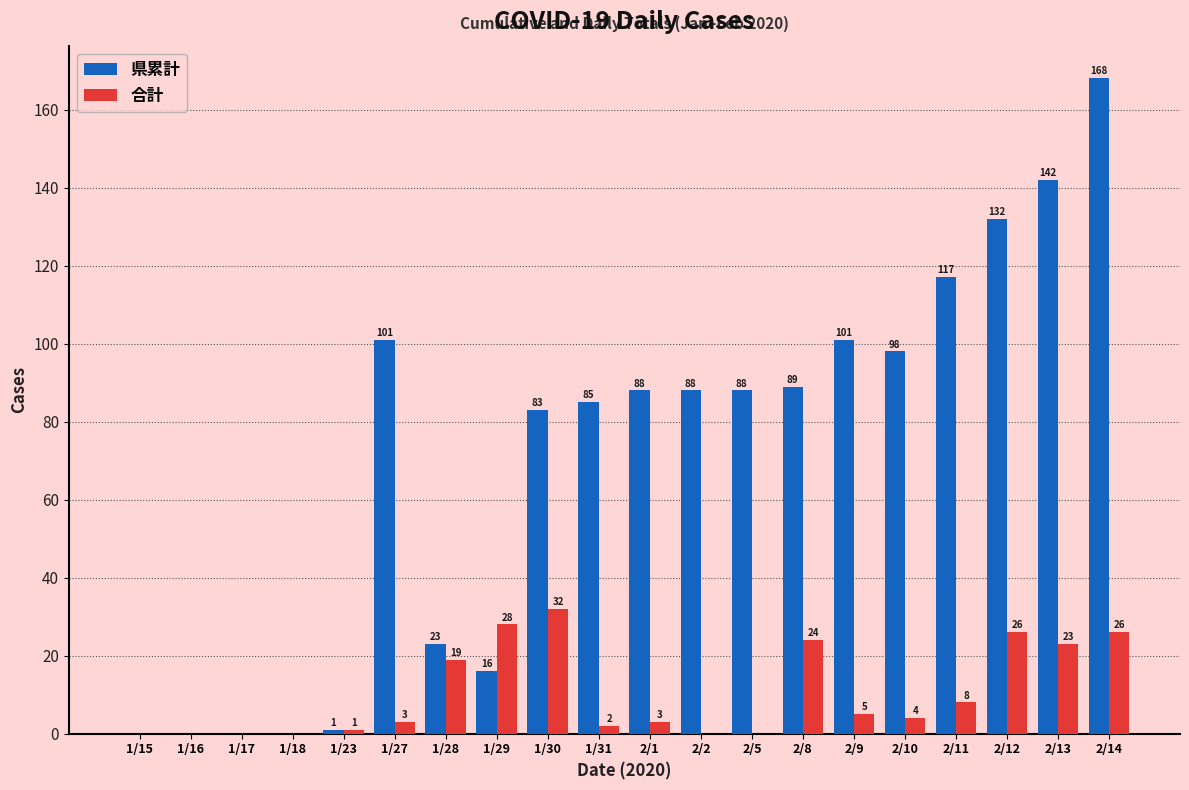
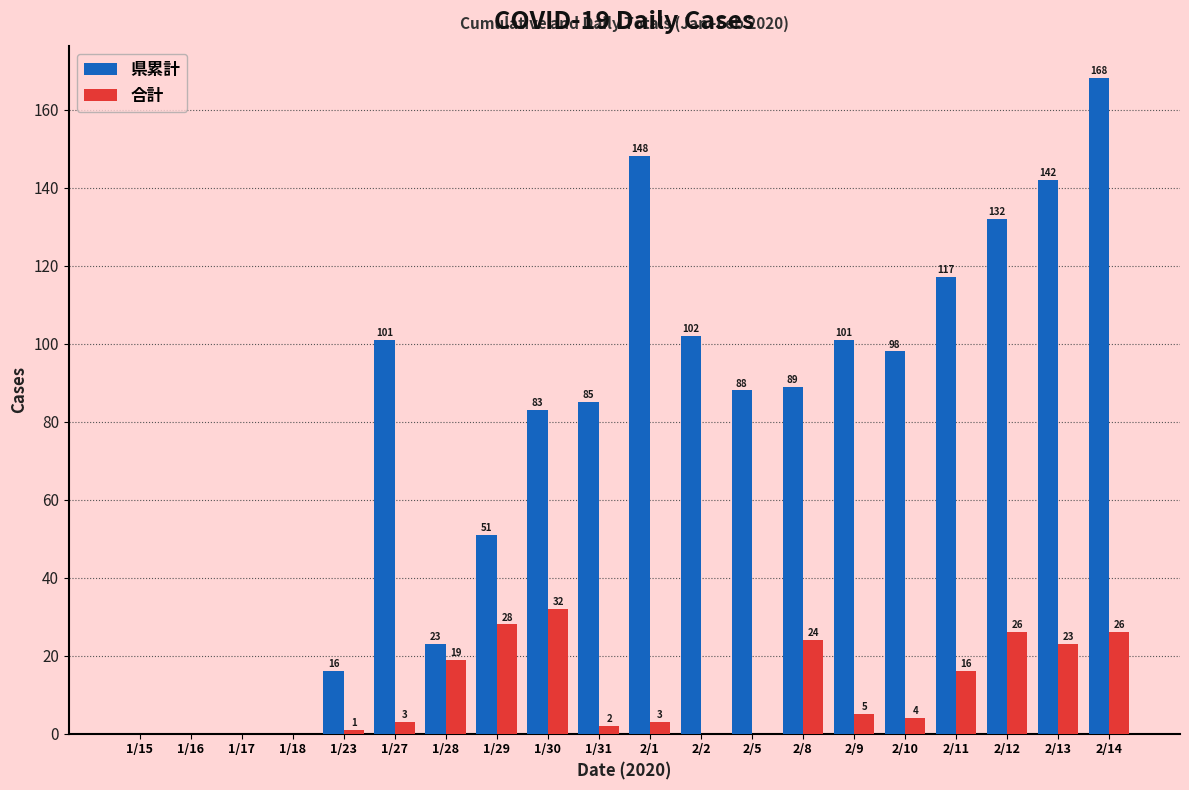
  {
    "県累計": {
-     "1/23": 1,
+     "1/23": 16,
      "1/27": 101,
      "1/28": 23,
-     "1/29": 16,
+     "1/29": 51,
      "1/30": 83,
      "1/31": 85,
-     "2/1": 88,
-     "2/2": 88,
+     "2/1": 148,
+     "2/2": 102,
      "2/5": 88,
      "2/8": 89,
      "2/9": 101,
      "2/10": 98,
      "2/11": 117,
      "2/12": 132,
      "2/13": 142,
      "2/14": 168
    },
    "合計": {
      "1/23": 1,
      "1/27": 3,
      "1/28": 19,
      "1/29": 28,
      "1/30": 32,
      "1/31": 2,
      "2/1": 3,
      "2/8": 24,
      "2/9": 5,
      "2/10": 4,
-     "2/11": 8,
+     "2/11": 16,
      "2/12": 26,
      "2/13": 23,
      "2/14": 26
    }
  }
